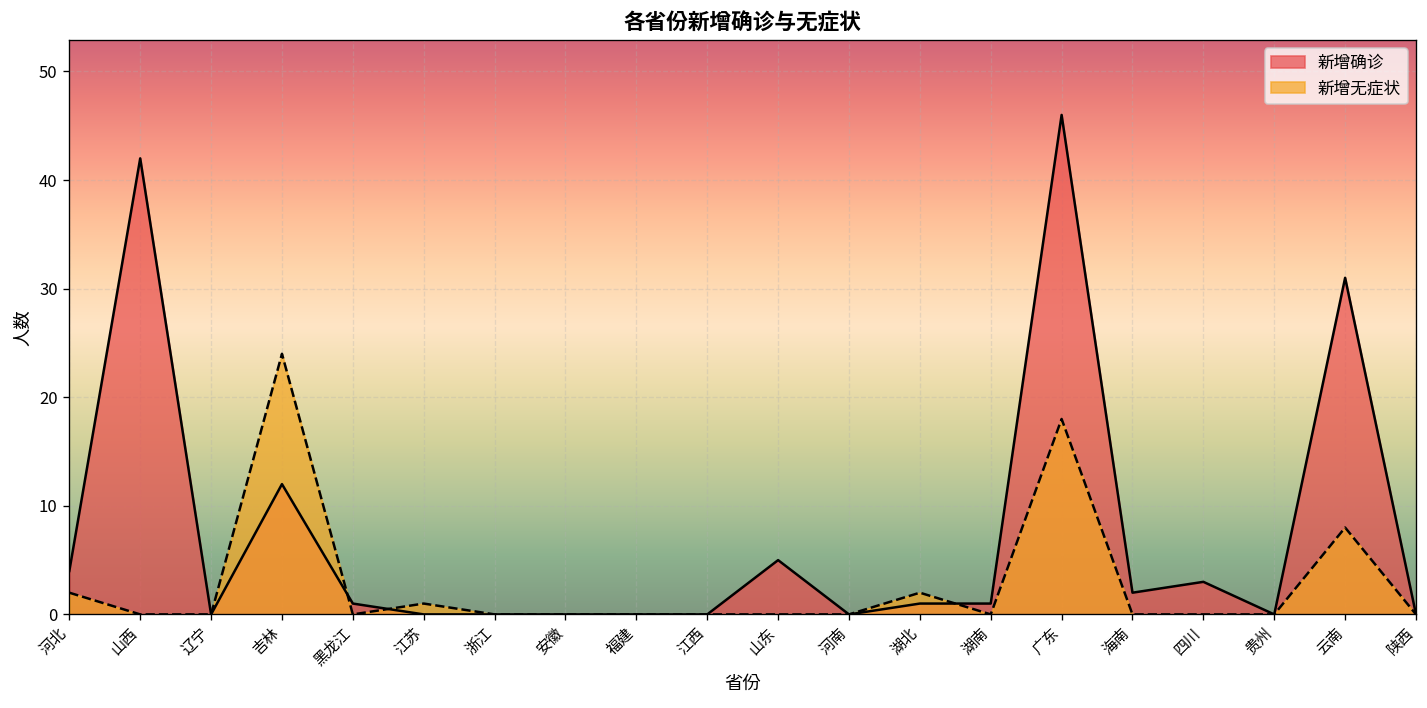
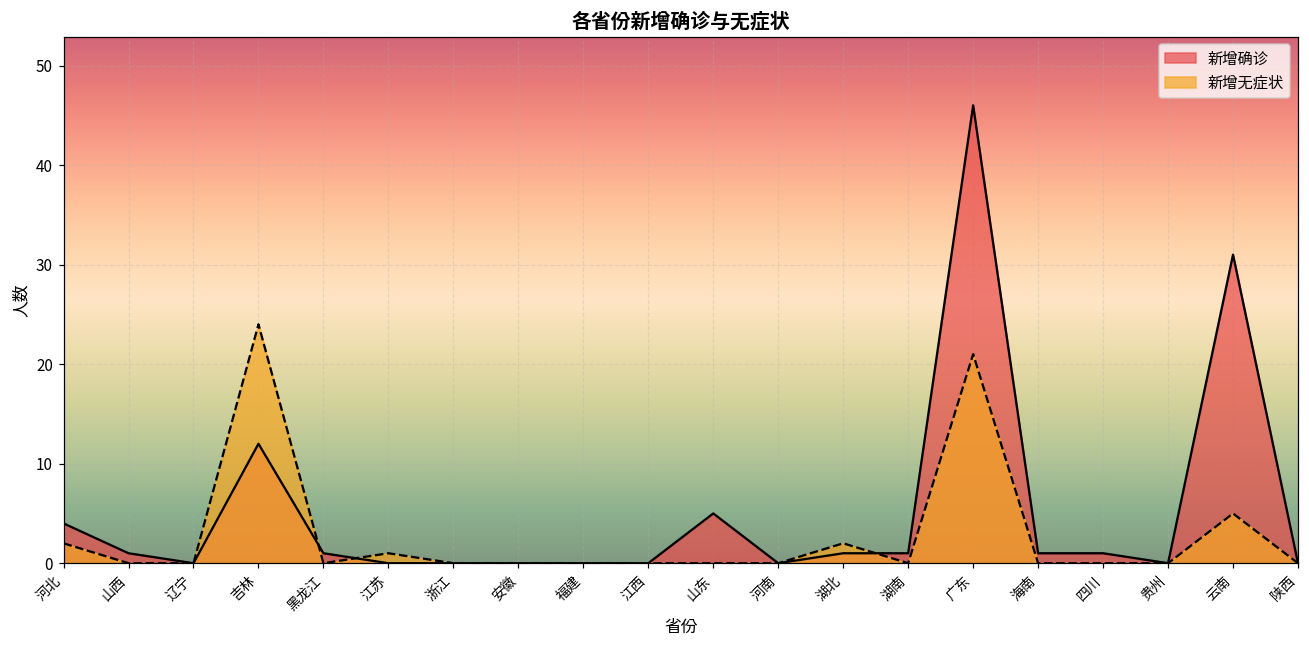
  {
    "新增确诊": {
      "河北": 4,
-     "山西": 42,
+     "山西": 1,
      "吉林": 12,
      "黑龙江": 1,
      "江苏": 0,
      "山东": 5,
      "湖北": 1,
      "湖南": 1,
      "广东": 46,
-     "海南": 2,
-     "四川": 3,
+     "海南": 1,
+     "四川": 1,
      "云南": 31
    },
    "新增无症状": {
      "河北": 2,
      "山西": 0,
      "吉林": 24,
      "黑龙江": 0,
      "江苏": 1,
      "山东": 0,
      "湖北": 2,
      "湖南": 0,
-     "广东": 18,
+     "广东": 21,
      "海南": 0,
      "四川": 0,
-     "云南": 8
+     "云南": 5
    }
  }
